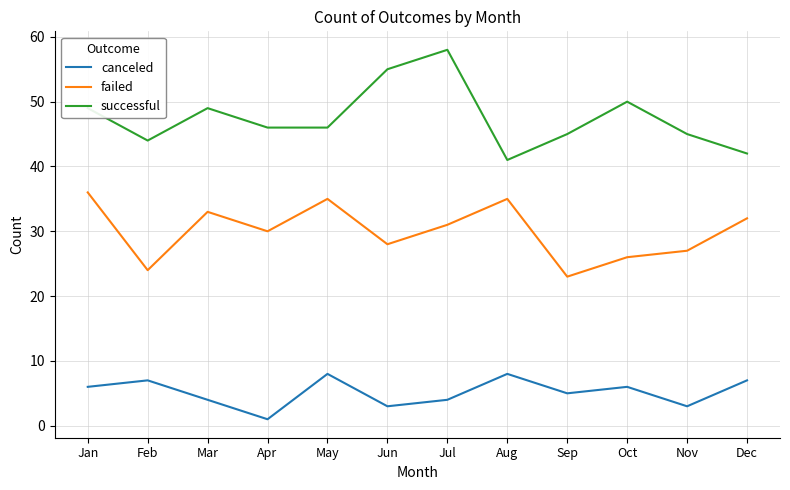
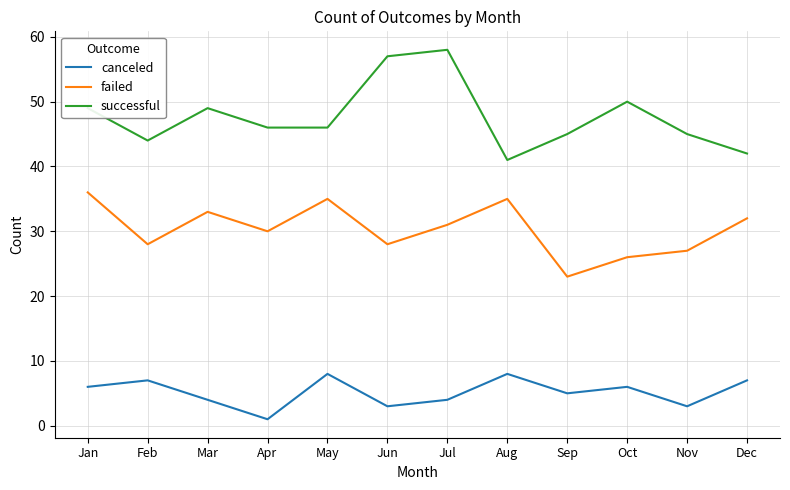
  {
    "canceled": {
      "Jan": 6,
      "Feb": 7,
      "Mar": 4,
      "Apr": 1,
      "May": 8,
      "Jun": 3,
      "Jul": 4,
      "Aug": 8,
      "Sep": 5,
      "Oct": 6,
      "Nov": 3,
      "Dec": 7
    },
    "failed": {
      "Jan": 36,
-     "Feb": 24,
+     "Feb": 28,
      "Mar": 33,
      "Apr": 30,
      "May": 35,
      "Jun": 28,
      "Jul": 31,
      "Aug": 35,
      "Sep": 23,
      "Oct": 26,
      "Nov": 27,
      "Dec": 32
    },
    "successful": {
      "Feb": 44,
      "Mar": 49,
      "Apr": 46,
      "May": 46,
-     "Jun": 55,
+     "Jun": 57,
      "Jul": 58,
      "Aug": 41,
      "Sep": 45,
      "Oct": 50,
      "Nov": 45,
      "Dec": 42
    }
  }
